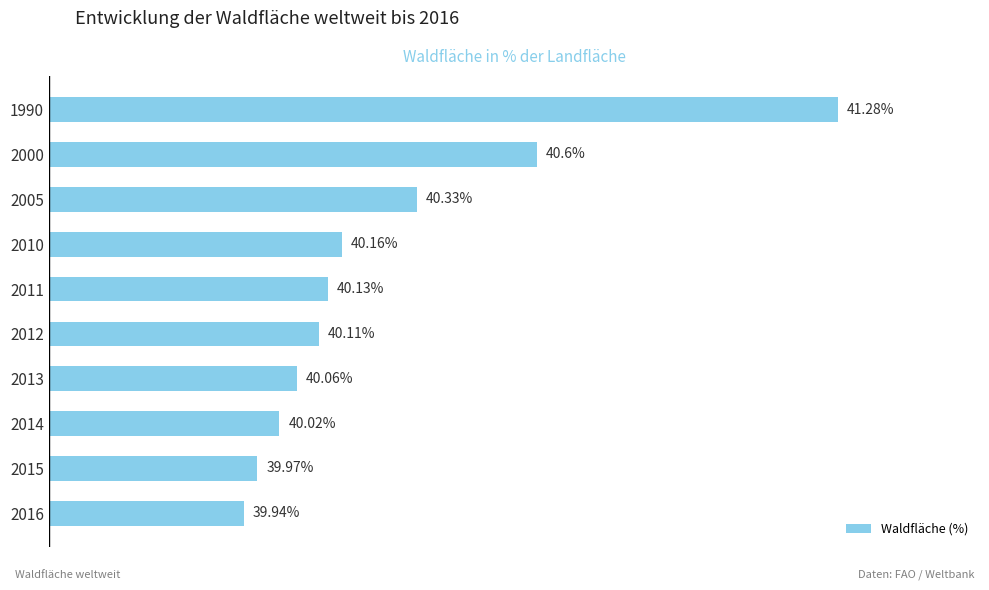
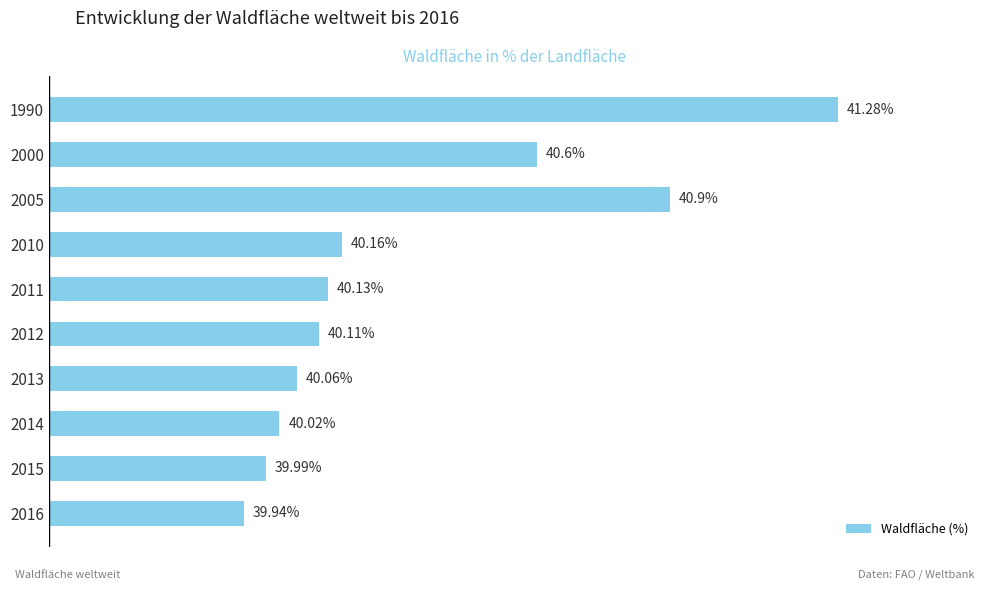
  {
    "1990": "41.28%",
    "2000": "40.6%",
-   "2005": "40.33%",
+   "2005": "40.9%",
    "2010": "40.16%",
    "2011": "40.13%",
    "2012": "40.11%",
    "2013": "40.06%",
    "2014": "40.02%",
-   "2015": "39.97%",
+   "2015": "39.99%",
    "2016": "39.94%"
  }
